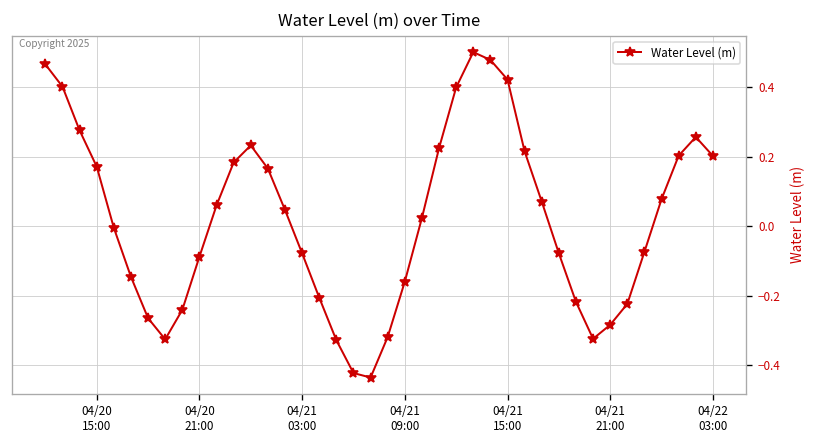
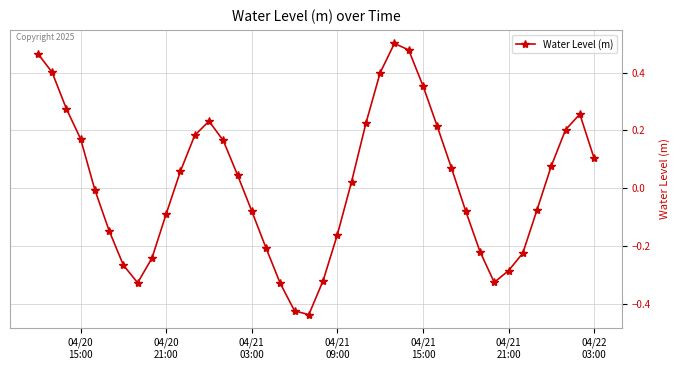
  {
    "04/20 15:00": 0.17,
    "04/20 21:00": -0.09,
    "04/21 03:00": -0.08,
    "04/21 09:00": -0.16,
-   "04/21 15:00": 0.42,
+   "04/21 15:00": 0.35,
    "04/21 21:00": -0.28,
-   "04/22 03:00": 0.20
+   "04/22 03:00": 0.10
  }
